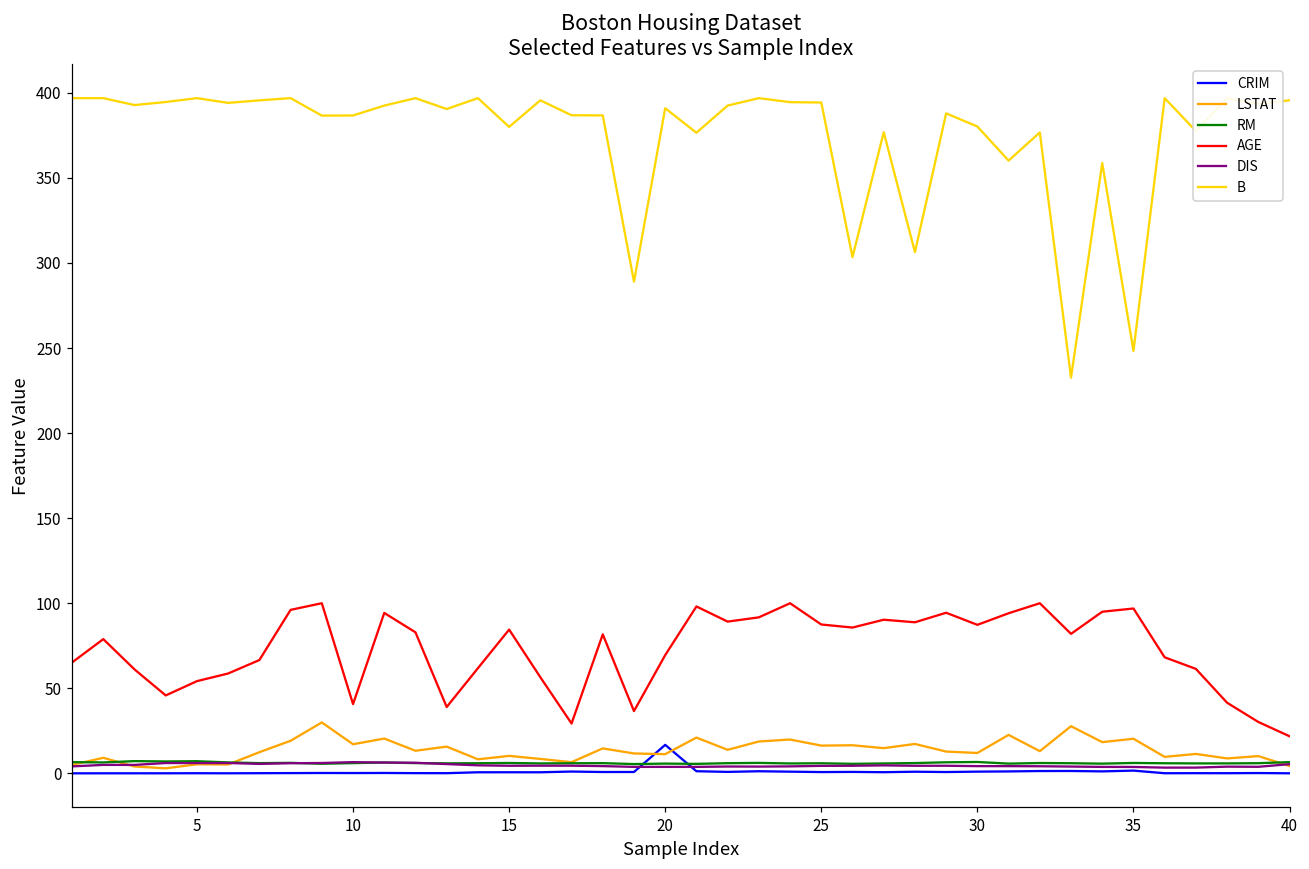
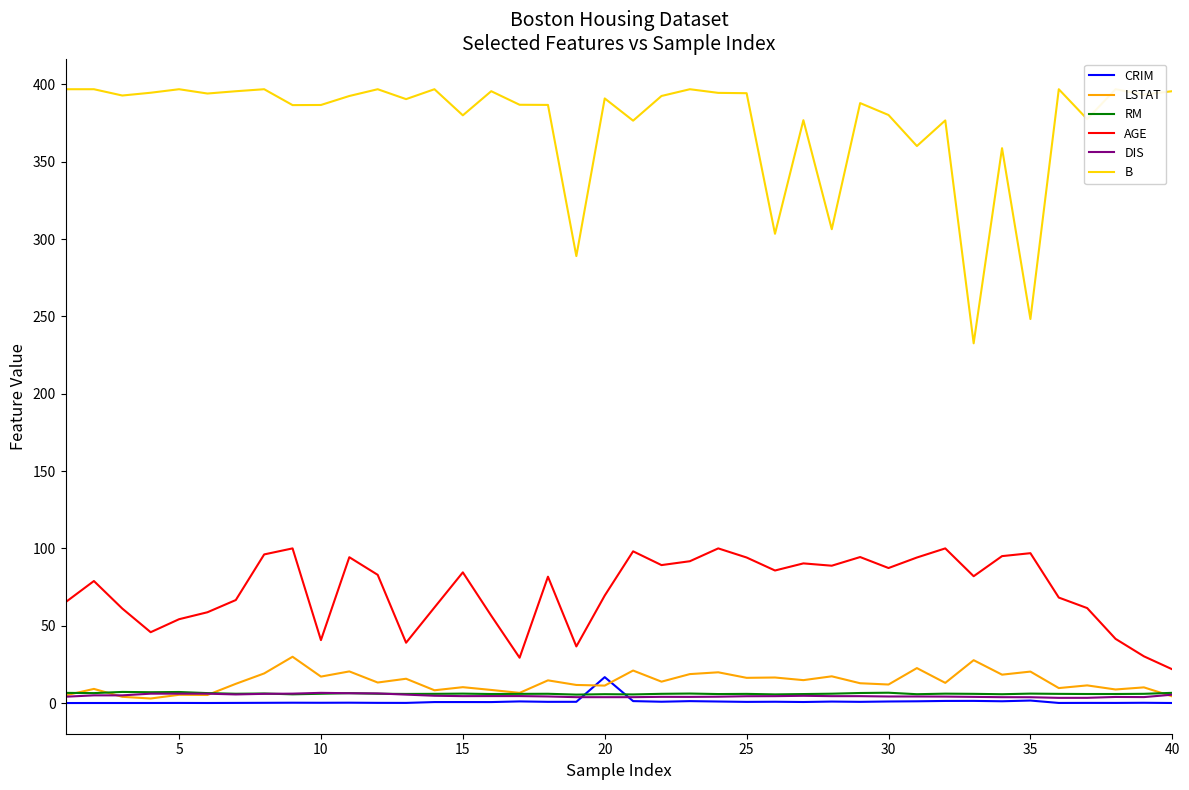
  {
    "CRIM": {
      "5": 0,
      "10": 0,
      "15": 1,
      "20": 17,
      "25": 1,
      "30": 1,
      "35": 2,
      "40": 0
    },
    "RM": {
      "20": 6,
      "30": 7,
      "35": 6
    },
    "AGE": {
      "5": 54,
      "10": 41,
      "15": 85,
      "20": 70,
-     "25": 88,
+     "25": 94,
      "30": 87,
      "35": 97,
      "40": 22
    },
    "DIS": {
      "20": 4,
      "30": 4,
      "35": 4
    }
  }
